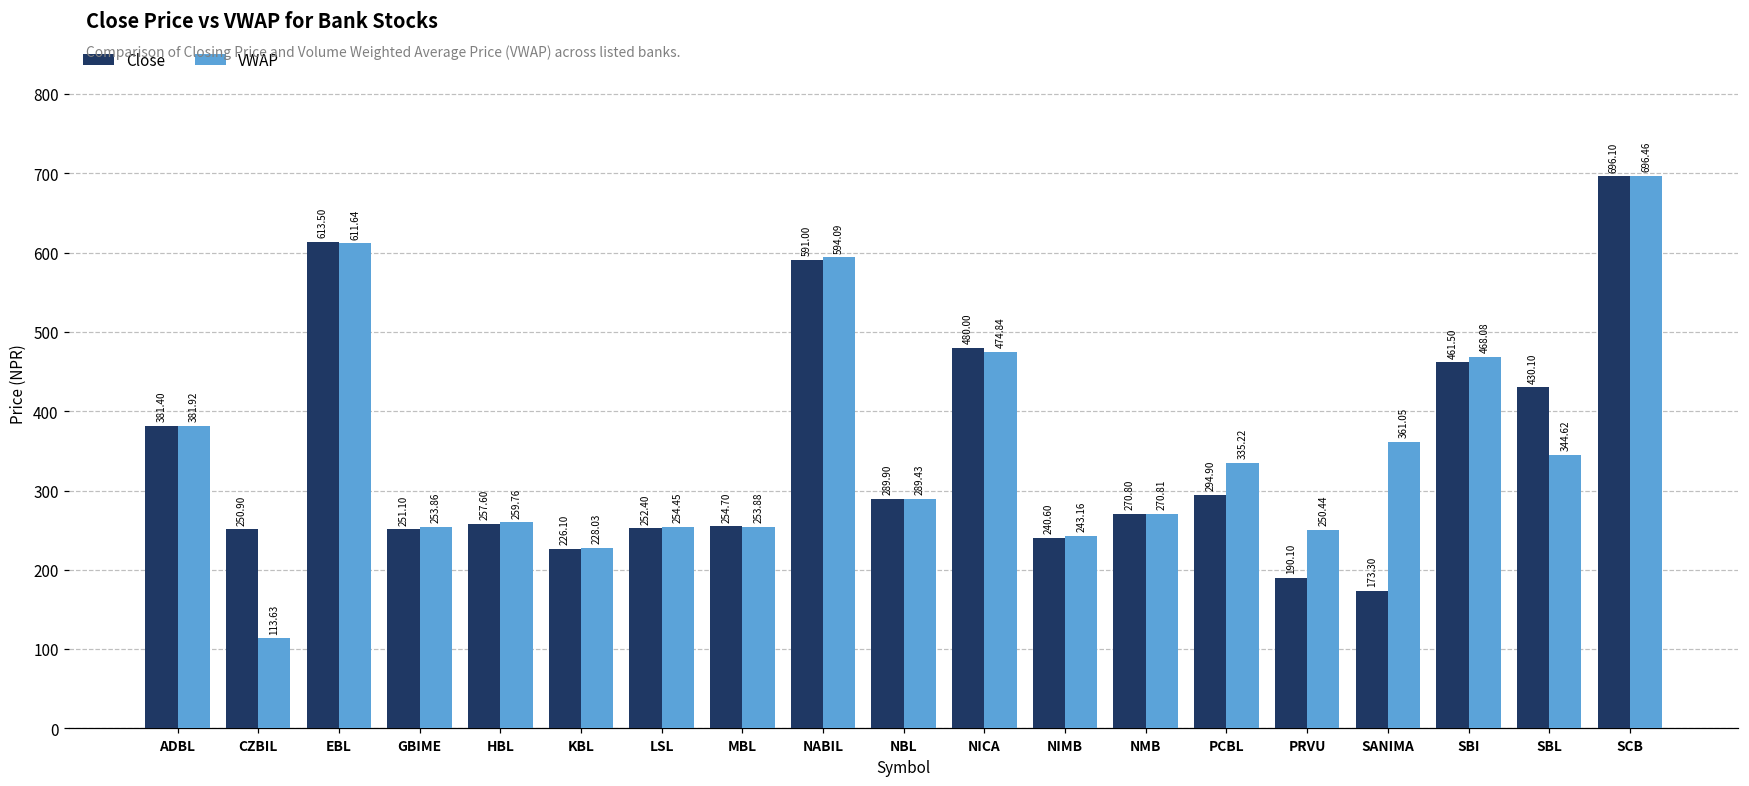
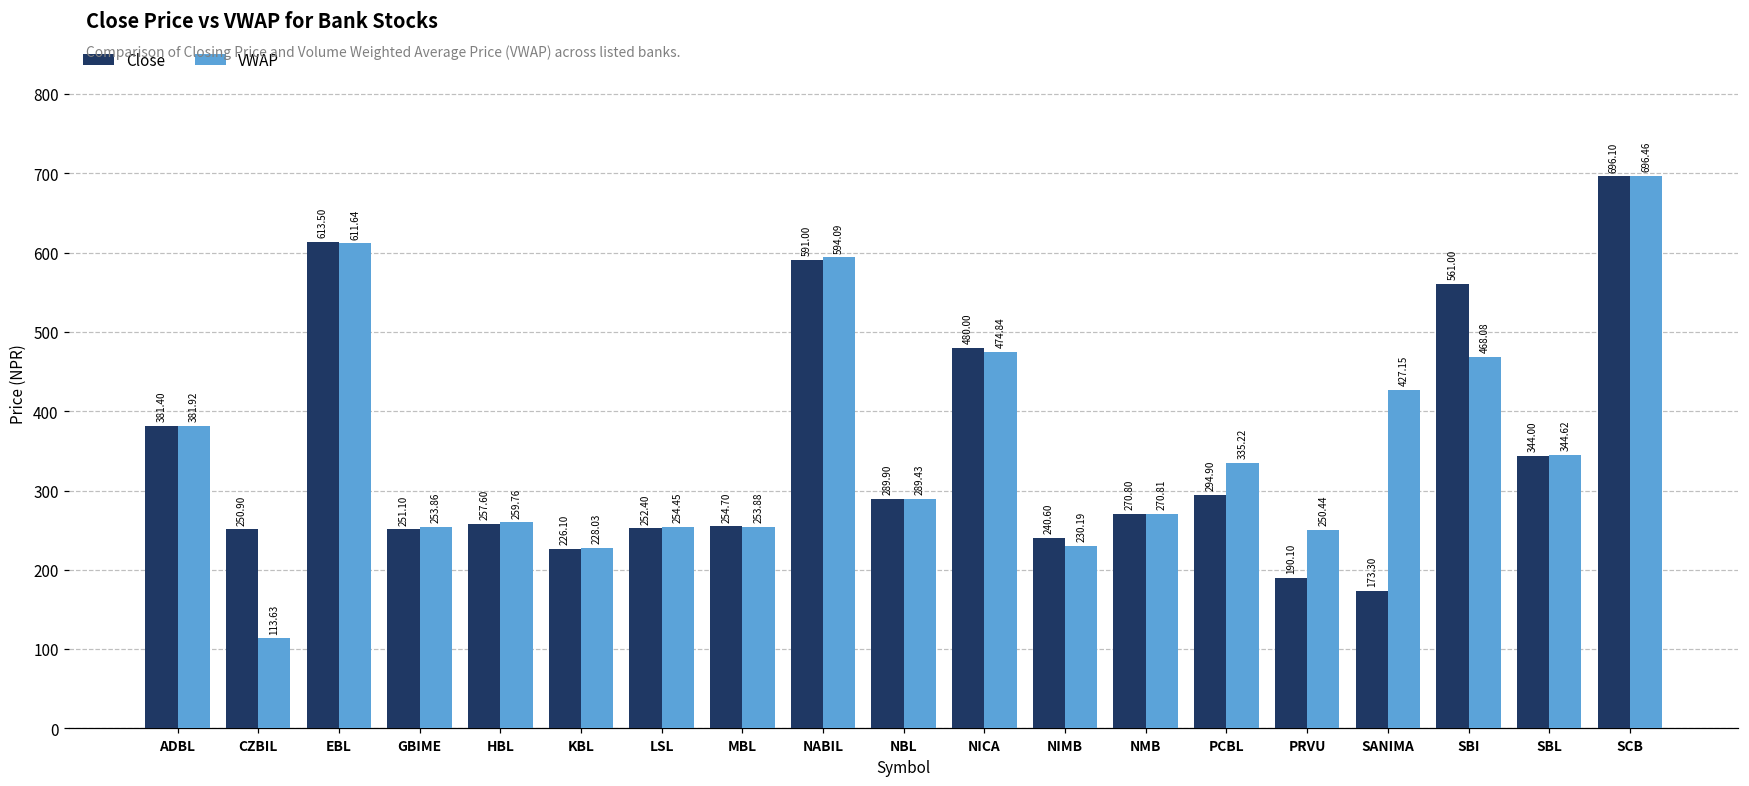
  {
    "Close": {
      "ADBL": 381.40,
      "CZBIL": 250.90,
      "EBL": 613.50,
      "GBIME": 251.10,
      "HBL": 257.60,
      "KBL": 226.10,
      "LSL": 252.40,
      "MBL": 254.70,
      "NABIL": 591.00,
      "NBL": 289.90,
      "NICA": 480.00,
      "NIMB": 240.60,
      "NMB": 270.80,
      "PCBL": 294.90,
      "PRVU": 190.10,
      "SANIMA": 173.30,
-     "SBI": 461.50,
-     "SBL": 430.10,
+     "SBI": 561.00,
+     "SBL": 344.00,
      "SCB": 696.10
    },
    "VWAP": {
      "ADBL": 381.92,
      "CZBIL": 113.63,
      "EBL": 611.64,
      "GBIME": 253.86,
      "HBL": 259.76,
      "KBL": 228.03,
      "LSL": 254.45,
      "MBL": 253.88,
      "NABIL": 594.09,
      "NBL": 289.43,
      "NICA": 474.84,
-     "NIMB": 243.16,
+     "NIMB": 230.19,
      "NMB": 270.81,
      "PCBL": 335.22,
      "PRVU": 250.44,
-     "SANIMA": 361.05,
+     "SANIMA": 427.15,
      "SBI": 468.08,
      "SBL": 344.62,
      "SCB": 696.46
    }
  }
